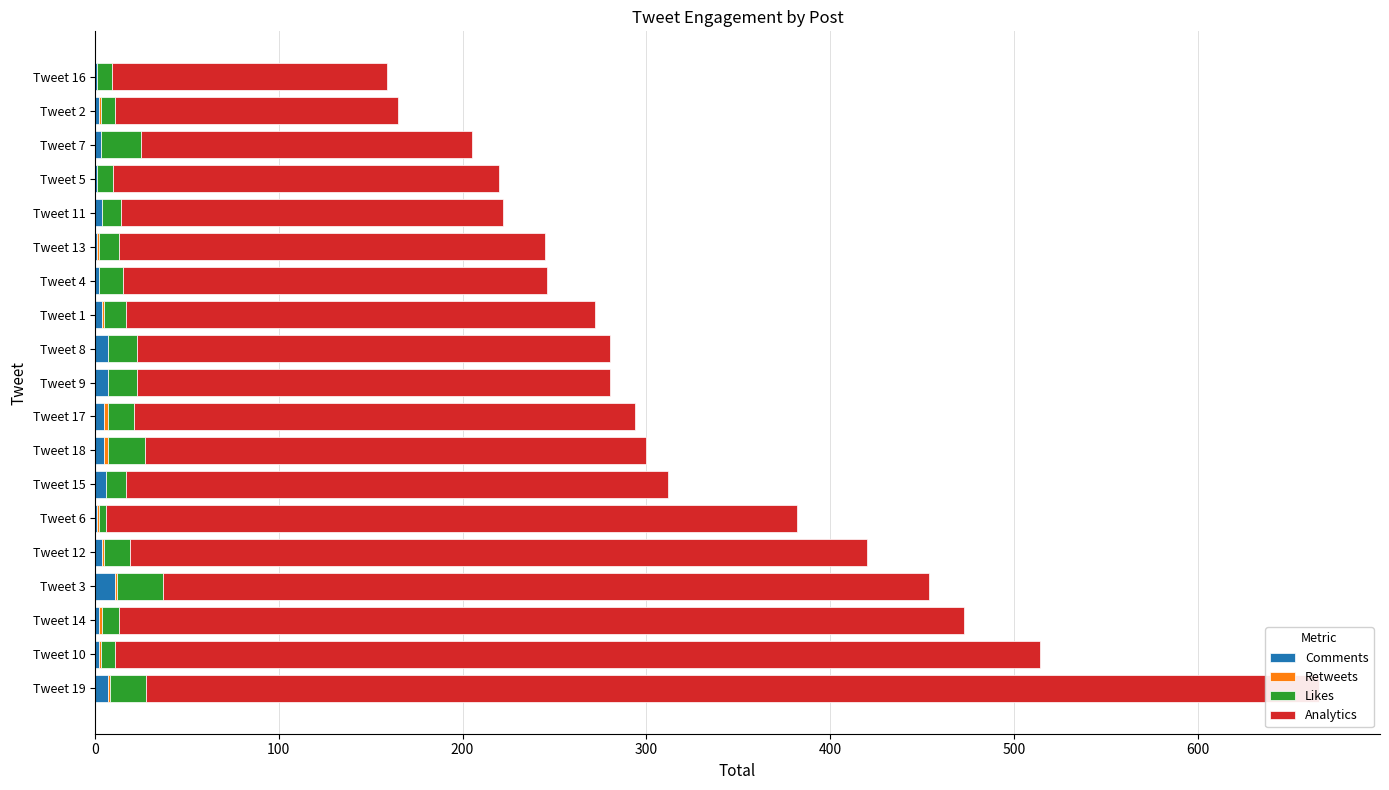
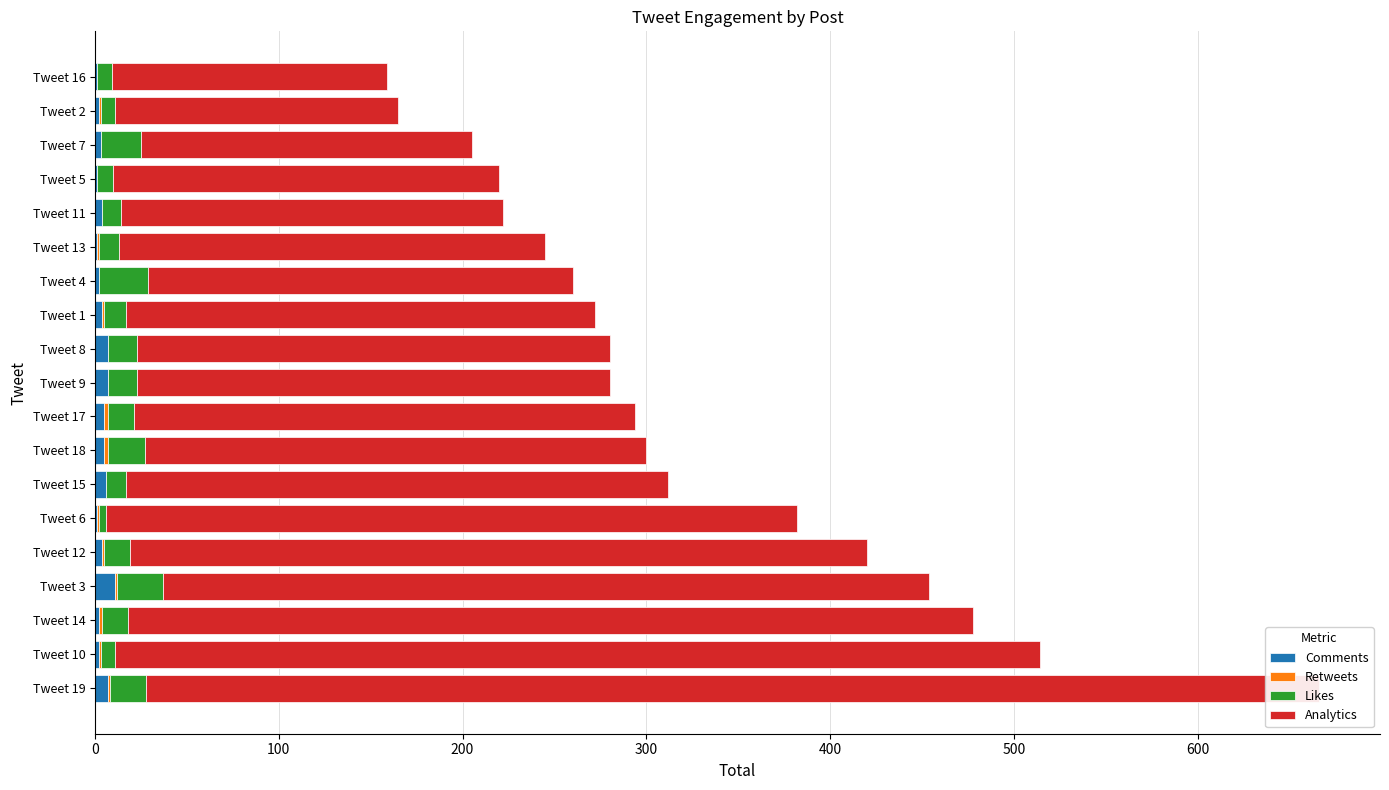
  {
    "Comments": {
      "Tweet 2": 2,
      "Tweet 7": 3,
      "Tweet 11": 4,
      "Tweet 4": 2,
      "Tweet 1": 4,
      "Tweet 8": 7,
      "Tweet 9": 7,
      "Tweet 17": 5,
      "Tweet 18": 5,
      "Tweet 15": 6,
      "Tweet 12": 4,
      "Tweet 3": 11,
      "Tweet 14": 2,
      "Tweet 10": 2,
      "Tweet 19": 7
    },
    "Likes": {
      "Tweet 16": 8,
      "Tweet 2": 8,
      "Tweet 7": 22,
      "Tweet 5": 9,
      "Tweet 11": 10,
      "Tweet 13": 11,
-     "Tweet 4": 13,
+     "Tweet 4": 27,
      "Tweet 1": 12,
      "Tweet 8": 16,
      "Tweet 9": 16,
      "Tweet 17": 14,
      "Tweet 18": 20,
      "Tweet 15": 11,
      "Tweet 6": 4,
      "Tweet 12": 14,
      "Tweet 3": 25,
-     "Tweet 14": 9,
+     "Tweet 14": 14,
      "Tweet 10": 8,
      "Tweet 19": 20
    },
    "Analytics": {
      "Tweet 16": 150,
      "Tweet 2": 154,
      "Tweet 7": 180,
      "Tweet 5": 210,
      "Tweet 11": 208,
      "Tweet 13": 232,
      "Tweet 4": 231,
      "Tweet 1": 255,
      "Tweet 8": 257,
      "Tweet 9": 257,
      "Tweet 17": 273,
      "Tweet 18": 273,
      "Tweet 15": 295,
      "Tweet 6": 376,
      "Tweet 12": 401,
      "Tweet 3": 417,
      "Tweet 14": 460,
      "Tweet 10": 503
    }
  }
